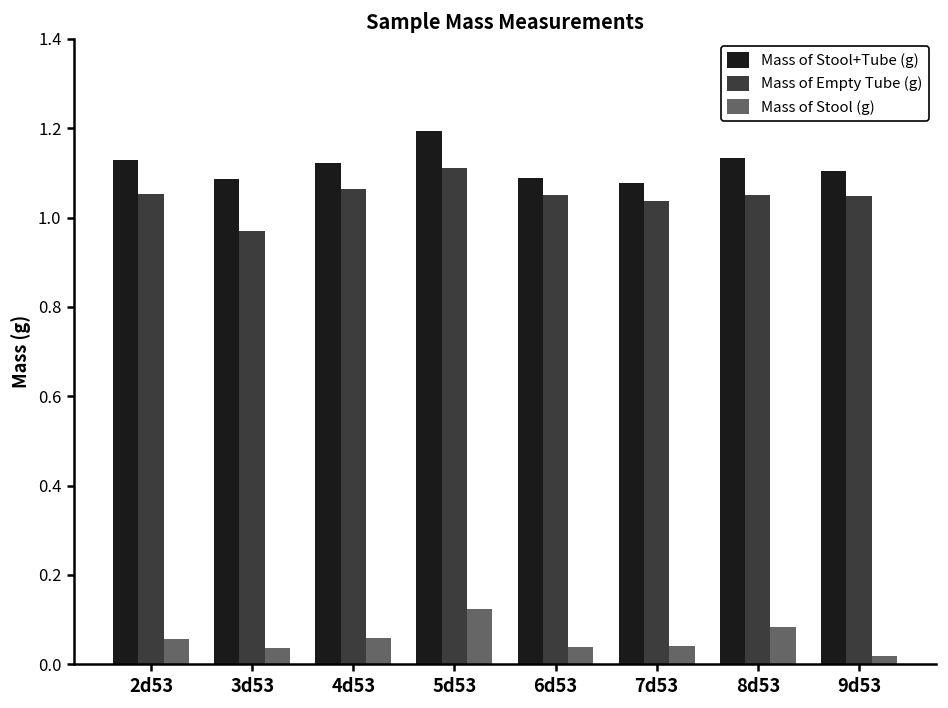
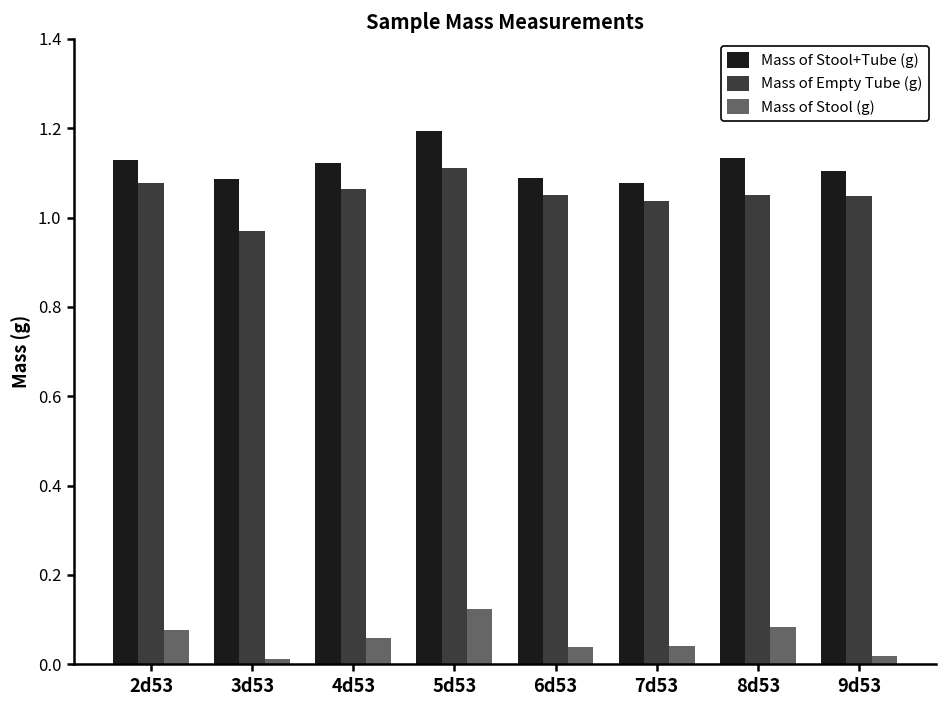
  {
    "Mass of Stool+Tube (g)": {
      "2d53": 1.13,
      "3d53": 1.09,
      "4d53": 1.12,
      "5d53": 1.19,
      "6d53": 1.09,
      "7d53": 1.08,
      "8d53": 1.13,
      "9d53": 1.10
    },
    "Mass of Empty Tube (g)": {
-     "2d53": 1.05,
+     "2d53": 1.08,
      "3d53": 0.97,
      "4d53": 1.06,
      "5d53": 1.11,
      "6d53": 1.05,
      "7d53": 1.04,
      "8d53": 1.05,
      "9d53": 1.05
    },
    "Mass of Stool (g)": {
-     "2d53": 0.06,
-     "3d53": 0.04,
+     "2d53": 0.08,
+     "3d53": 0.01,
      "4d53": 0.06,
      "5d53": 0.12,
      "6d53": 0.04,
      "7d53": 0.04,
      "8d53": 0.08,
      "9d53": 0.02
    }
  }
